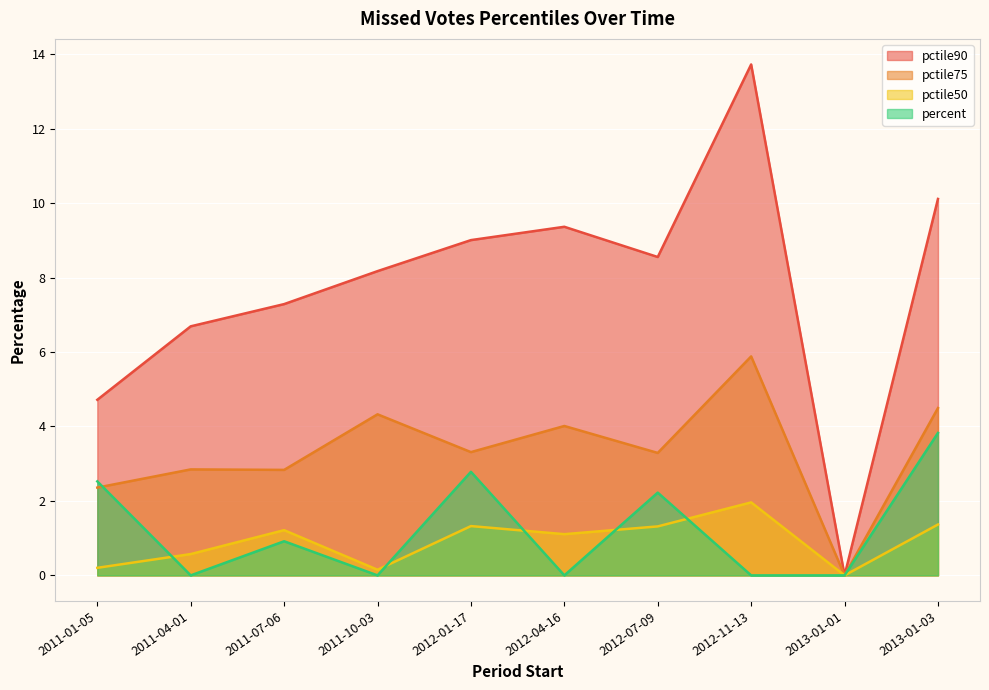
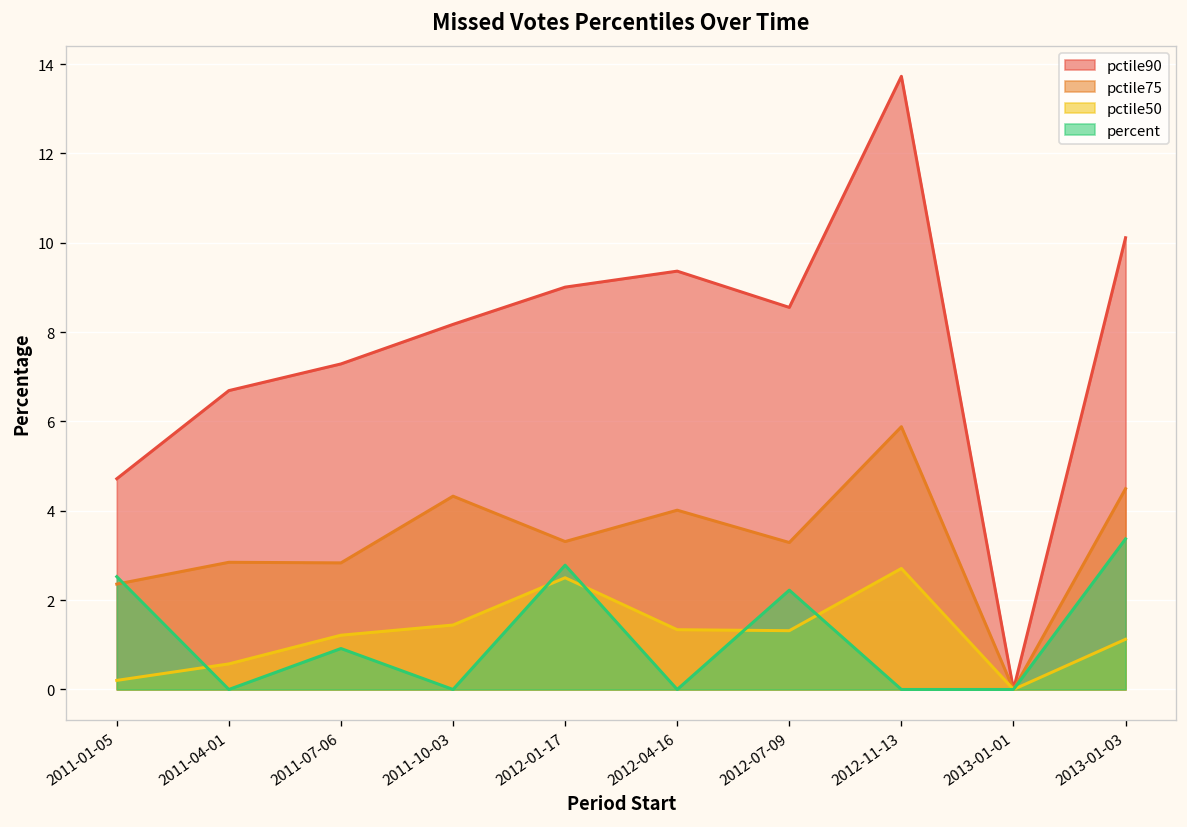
  {
    "pctile50": {
      "2011-01-05": 0.2,
      "2011-04-01": 0.6,
      "2011-07-06": 1.2,
-     "2011-10-03": 0.2,
-     "2012-01-17": 1.3,
-     "2012-04-16": 1.1,
+     "2011-10-03": 1.4,
+     "2012-01-17": 2.5,
+     "2012-04-16": 1.3,
      "2012-07-09": 1.3,
-     "2012-11-13": 2.0,
-     "2013-01-03": 1.4
+     "2012-11-13": 2.7,
+     "2013-01-03": 1.1
    },
    "percent": {
      "2011-01-05": 2.5,
      "2011-04-01": 0.0,
      "2011-07-06": 0.9,
      "2011-10-03": 0.0,
      "2012-01-17": 2.8,
      "2012-04-16": 0.0,
      "2012-07-09": 2.2,
      "2012-11-13": 0.0,
-     "2013-01-03": 3.8
+     "2013-01-03": 3.4
    }
  }
